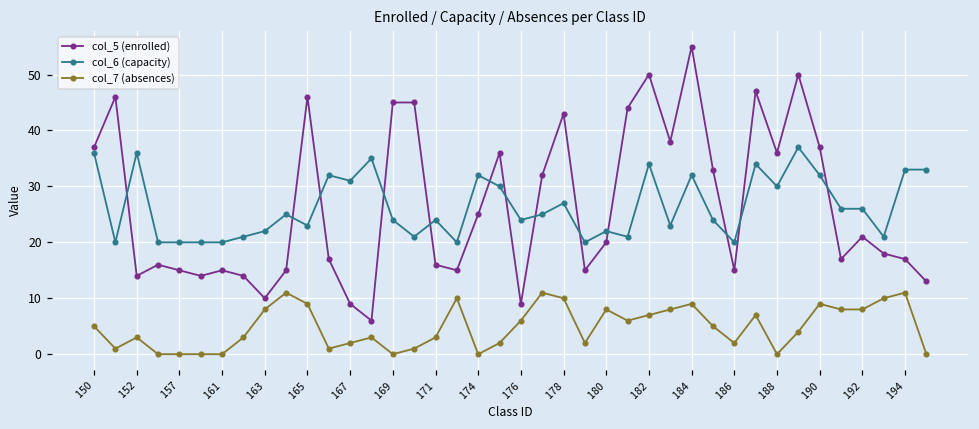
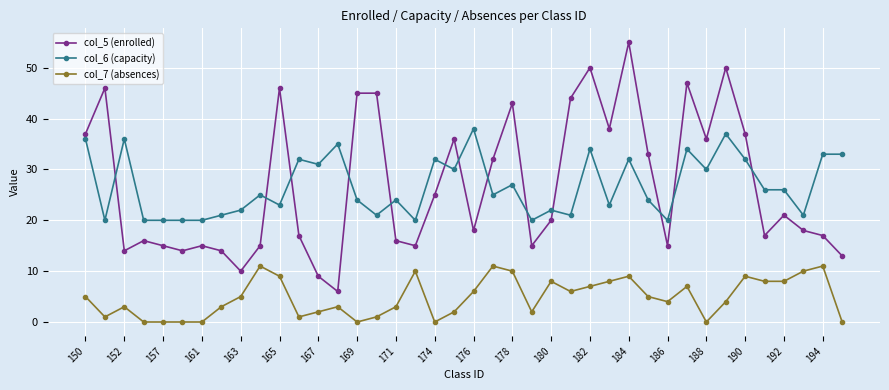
  {
    "col_5 (enrolled)": {
      "150": 37,
      "152": 14,
      "157": 15,
      "161": 15,
      "163": 10,
      "165": 46,
      "167": 9,
      "169": 45,
      "171": 16,
      "174": 25,
-     "176": 9,
+     "176": 18,
      "178": 43,
      "180": 20,
      "182": 50,
      "184": 55,
      "186": 15,
      "188": 36,
      "190": 37,
      "192": 21,
      "194": 17
    },
    "col_6 (capacity)": {
      "150": 36,
      "152": 36,
      "157": 20,
      "161": 20,
      "163": 22,
      "165": 23,
      "167": 31,
      "169": 24,
      "171": 24,
      "174": 32,
-     "176": 24,
+     "176": 38,
      "178": 27,
      "180": 22,
      "182": 34,
      "184": 32,
      "186": 20,
      "188": 30,
      "190": 32,
      "192": 26,
      "194": 33
    },
    "col_7 (absences)": {
      "150": 5,
      "152": 3,
      "157": 0,
      "161": 0,
-     "163": 8,
+     "163": 5,
      "165": 9,
      "167": 2,
      "169": 0,
      "171": 3,
      "174": 0,
      "176": 6,
      "178": 10,
      "180": 8,
      "182": 7,
      "184": 9,
-     "186": 2,
+     "186": 4,
      "188": 0,
      "190": 9,
      "192": 8,
      "194": 11
    }
  }
